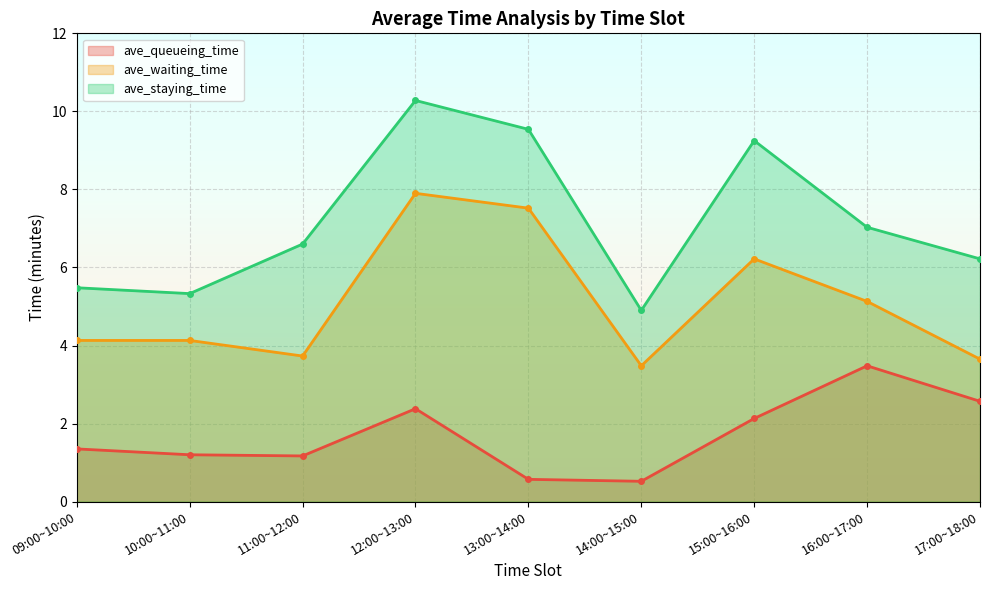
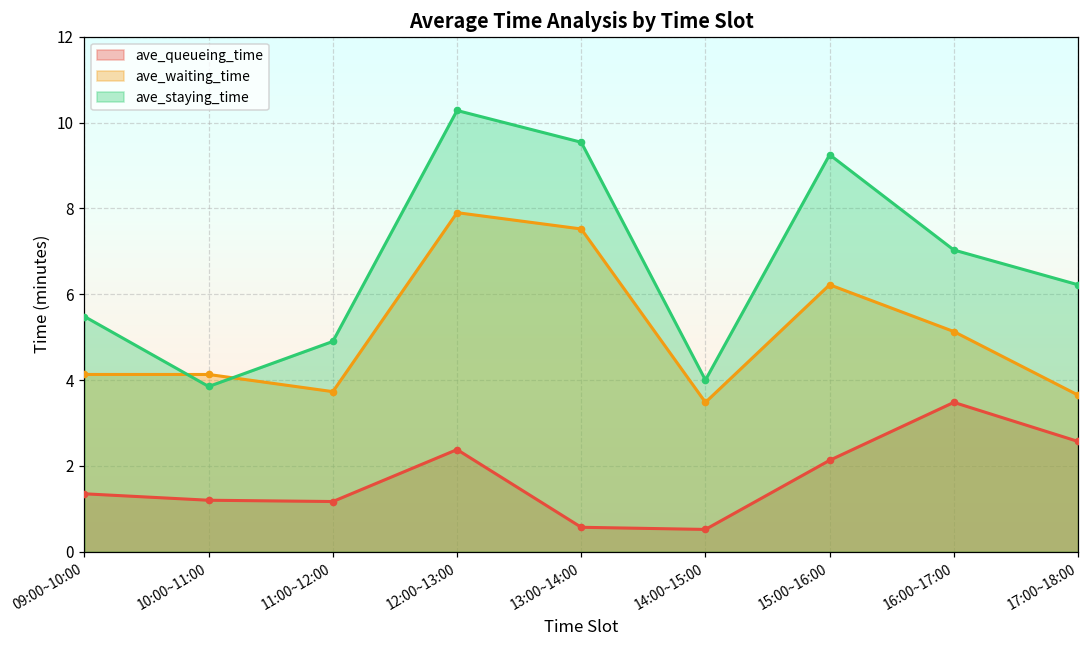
  {
    "ave_staying_time": {
      "09:00~10:00": 5.5,
-     "10:00~11:00": 5.3,
-     "11:00~12:00": 6.6,
+     "10:00~11:00": 3.9,
+     "11:00~12:00": 4.9,
      "12:00~13:00": 10.3,
      "13:00~14:00": 9.5,
-     "14:00~15:00": 4.9,
+     "14:00~15:00": 4.0,
      "15:00~16:00": 9.3,
      "16:00~17:00": 7.0,
      "17:00~18:00": 6.2
    }
  }
